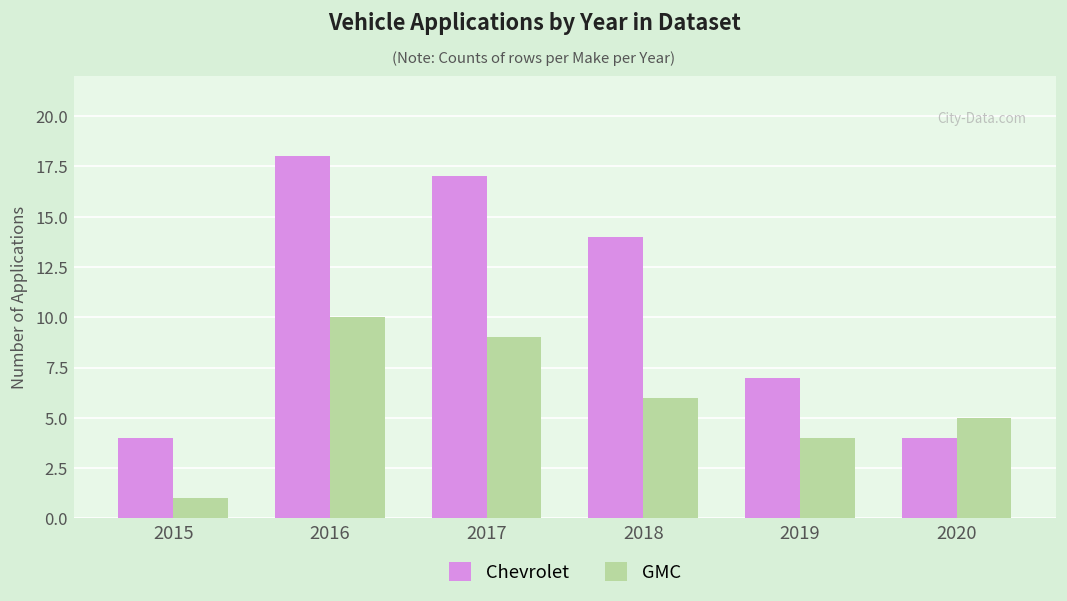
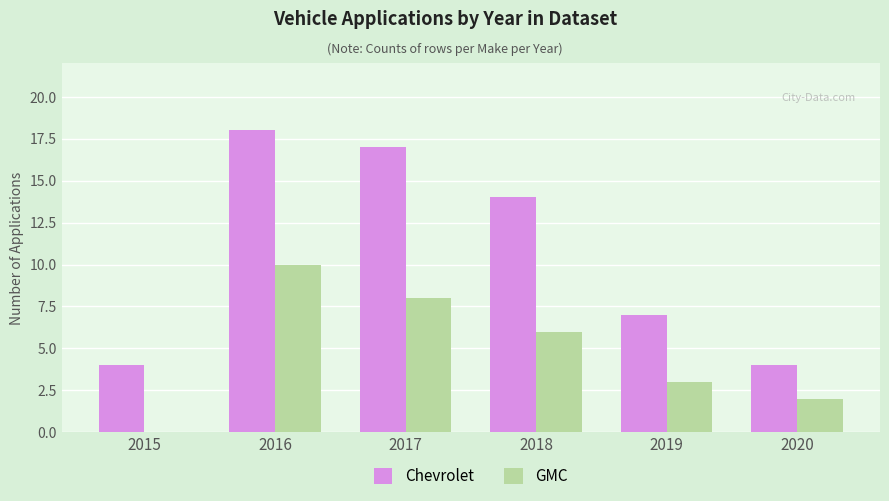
  {
    "Chevrolet": {
      "2015": 4,
      "2016": 18,
      "2017": 17,
      "2018": 14,
      "2019": 7,
      "2020": 4
    },
    "GMC": {
-     "2015": 1,
+     "2015": 0,
      "2016": 10,
-     "2017": 9,
+     "2017": 8,
      "2018": 6,
-     "2019": 4,
-     "2020": 5
+     "2019": 3,
+     "2020": 2
    }
  }
